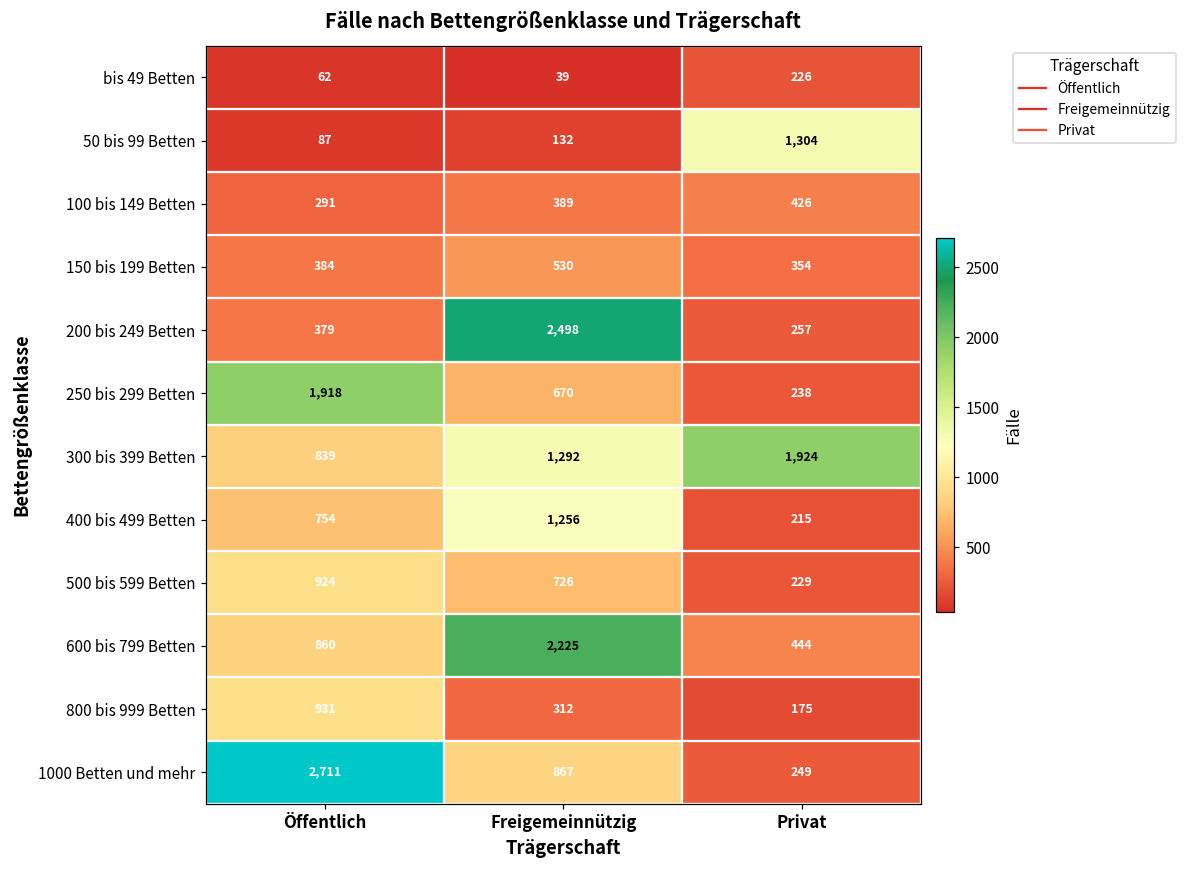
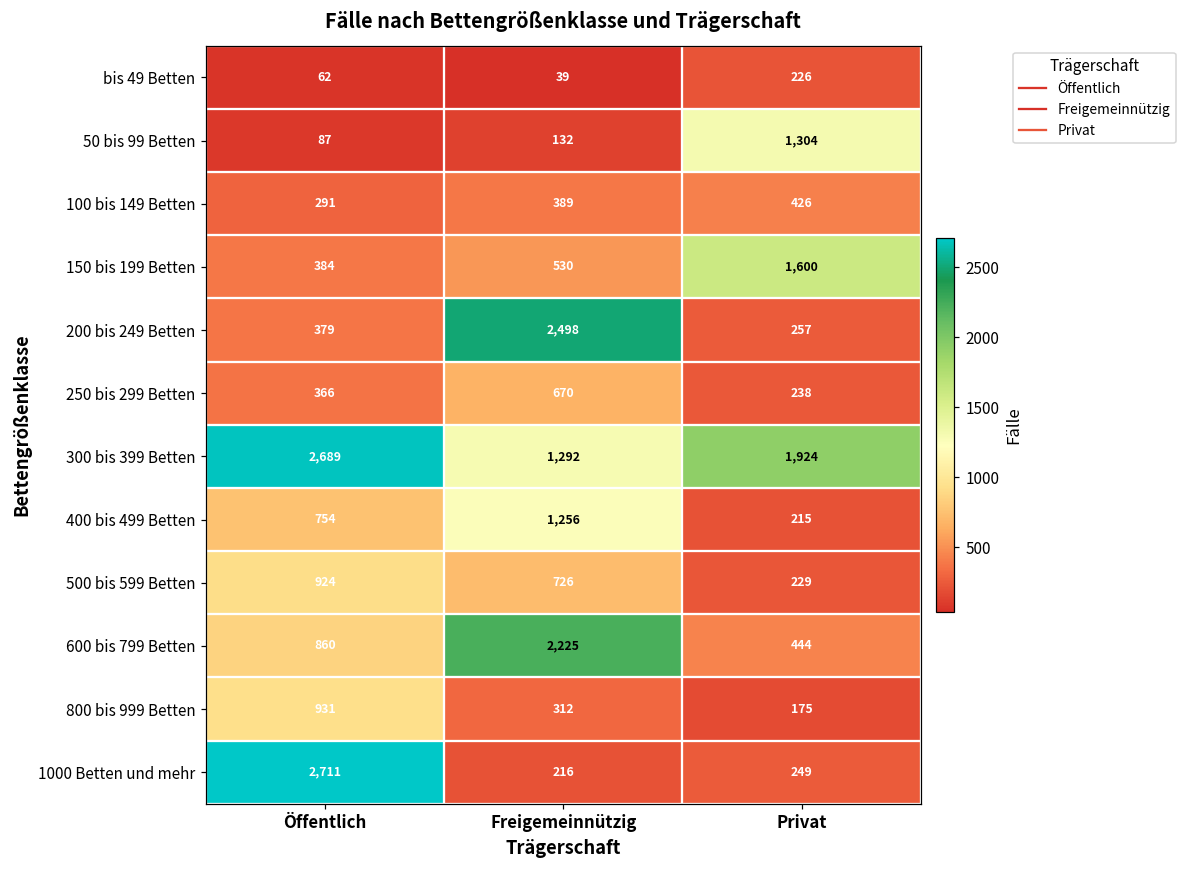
  {
    "bis 49 Betten": {
      "Öffentlich": "62",
      "Freigemeinnützig": "39",
      "Privat": "226"
    },
    "50 bis 99 Betten": {
      "Öffentlich": "87",
      "Freigemeinnützig": "132",
      "Privat": "1,304"
    },
    "100 bis 149 Betten": {
      "Öffentlich": "291",
      "Freigemeinnützig": "389",
      "Privat": "426"
    },
    "150 bis 199 Betten": {
      "Öffentlich": "384",
      "Freigemeinnützig": "530",
-     "Privat": "354"
+     "Privat": "1,600"
    },
    "200 bis 249 Betten": {
      "Öffentlich": "379",
      "Freigemeinnützig": "2,498",
      "Privat": "257"
    },
    "250 bis 299 Betten": {
-     "Öffentlich": "1,918",
+     "Öffentlich": "366",
      "Freigemeinnützig": "670",
      "Privat": "238"
    },
    "300 bis 399 Betten": {
-     "Öffentlich": "839",
+     "Öffentlich": "2,689",
      "Freigemeinnützig": "1,292",
      "Privat": "1,924"
    },
    "400 bis 499 Betten": {
      "Öffentlich": "754",
      "Freigemeinnützig": "1,256",
      "Privat": "215"
    },
    "500 bis 599 Betten": {
      "Öffentlich": "924",
      "Freigemeinnützig": "726",
      "Privat": "229"
    },
    "600 bis 799 Betten": {
      "Öffentlich": "860",
      "Freigemeinnützig": "2,225",
      "Privat": "444"
    },
    "800 bis 999 Betten": {
      "Öffentlich": "931",
      "Freigemeinnützig": "312",
      "Privat": "175"
    },
    "1000 Betten und mehr": {
      "Öffentlich": "2,711",
-     "Freigemeinnützig": "867",
+     "Freigemeinnützig": "216",
      "Privat": "249"
    }
  }
